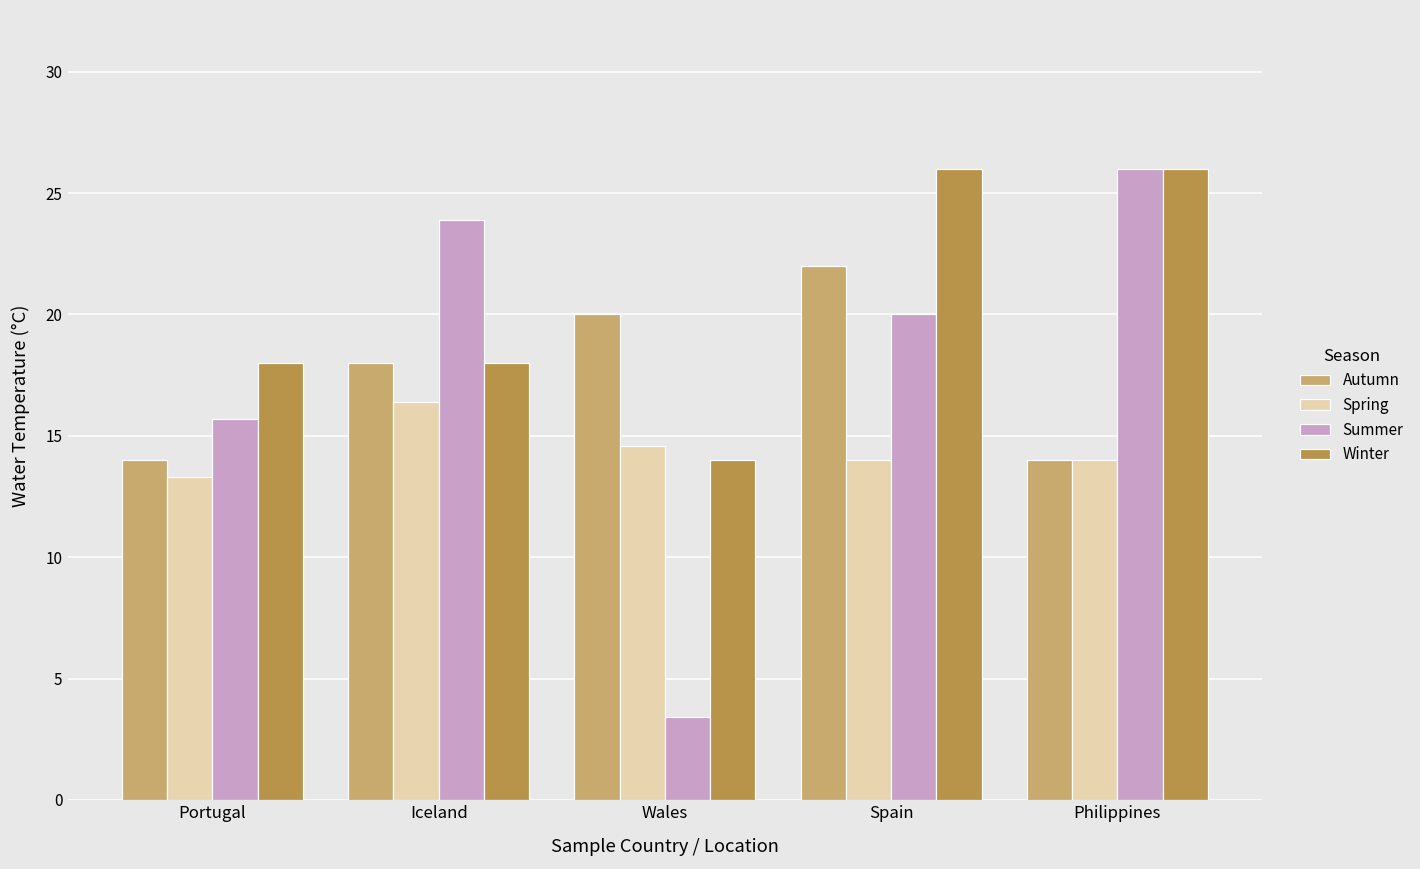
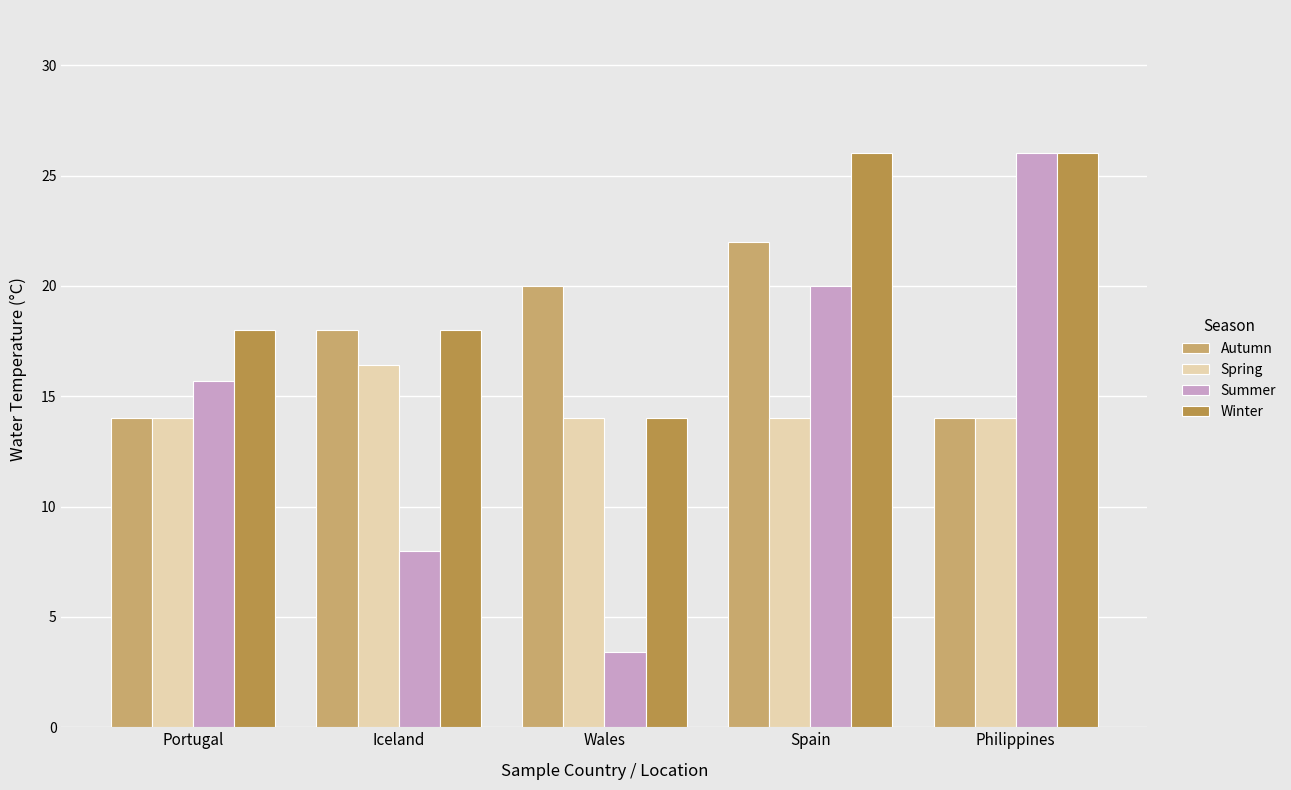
  {
    "Spring": {
-     "Portugal": 13.3,
+     "Portugal": 14.0,
      "Iceland": 16.4,
-     "Wales": 14.6,
+     "Wales": 14.0,
      "Spain": 14.0,
      "Philippines": 14.0
    },
    "Summer": {
      "Portugal": 15.7,
-     "Iceland": 23.9,
+     "Iceland": 8.0,
      "Wales": 3.4,
      "Spain": 20.0,
      "Philippines": 26.0
    }
  }
